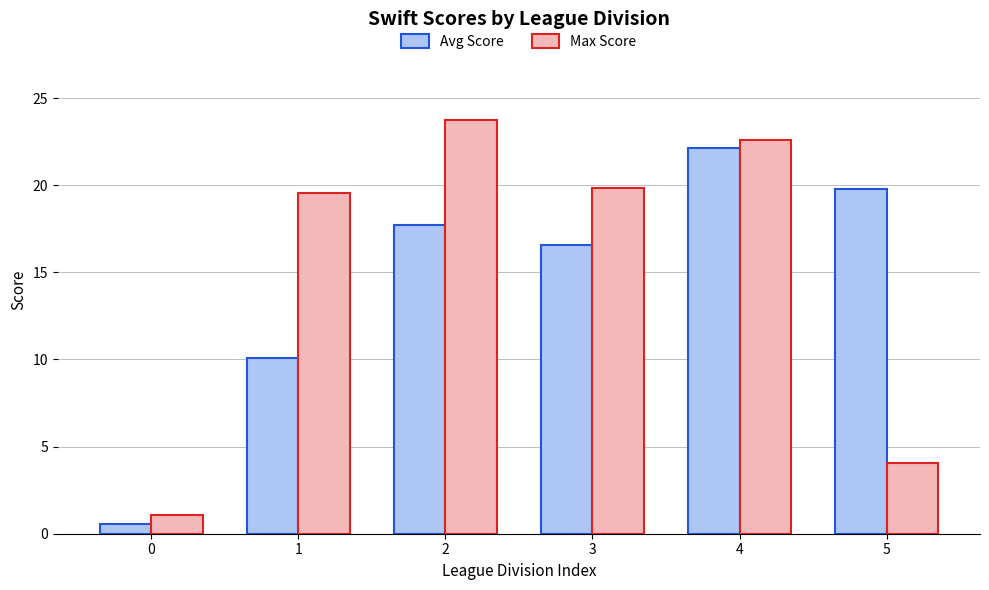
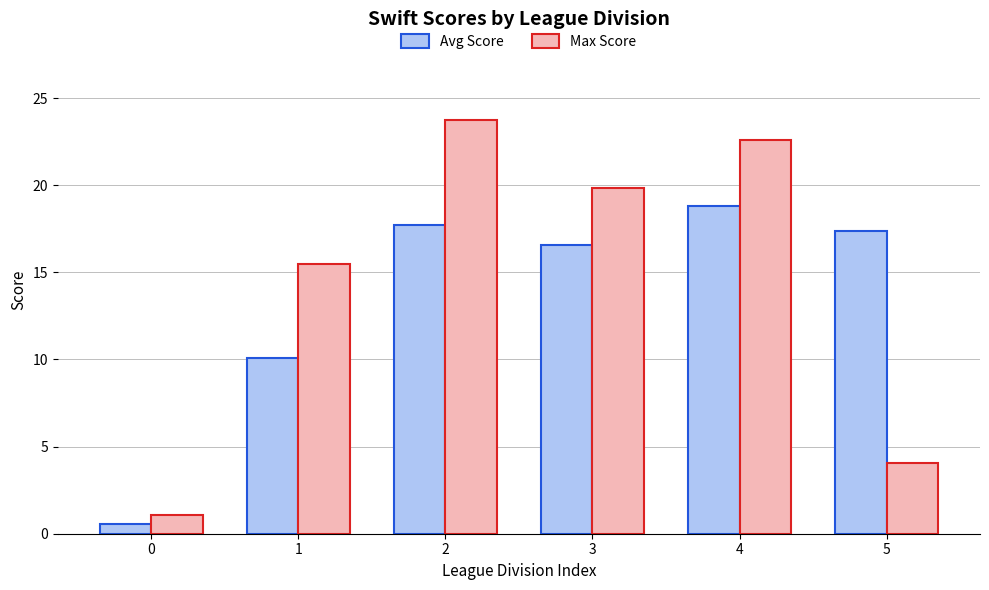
  {
    "Avg Score": {
      "0": 0.5,
      "1": 10.1,
      "2": 17.7,
      "3": 16.6,
-     "4": 22.1,
-     "5": 19.8
+     "4": 18.8,
+     "5": 17.4
    },
    "Max Score": {
      "0": 1.1,
-     "1": 19.6,
+     "1": 15.5,
      "2": 23.7,
      "3": 19.8,
      "4": 22.6,
      "5": 4.1
    }
  }
